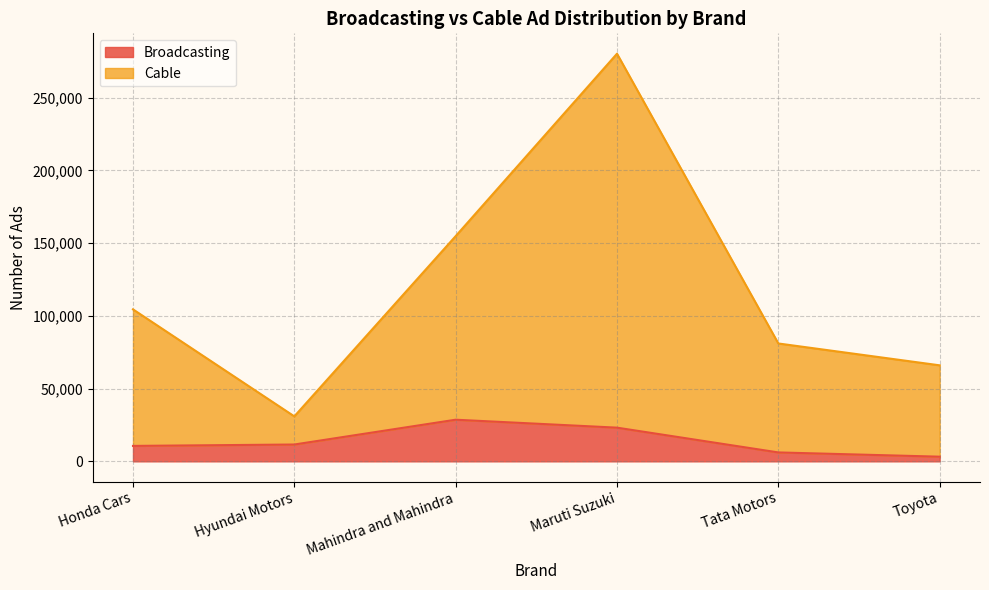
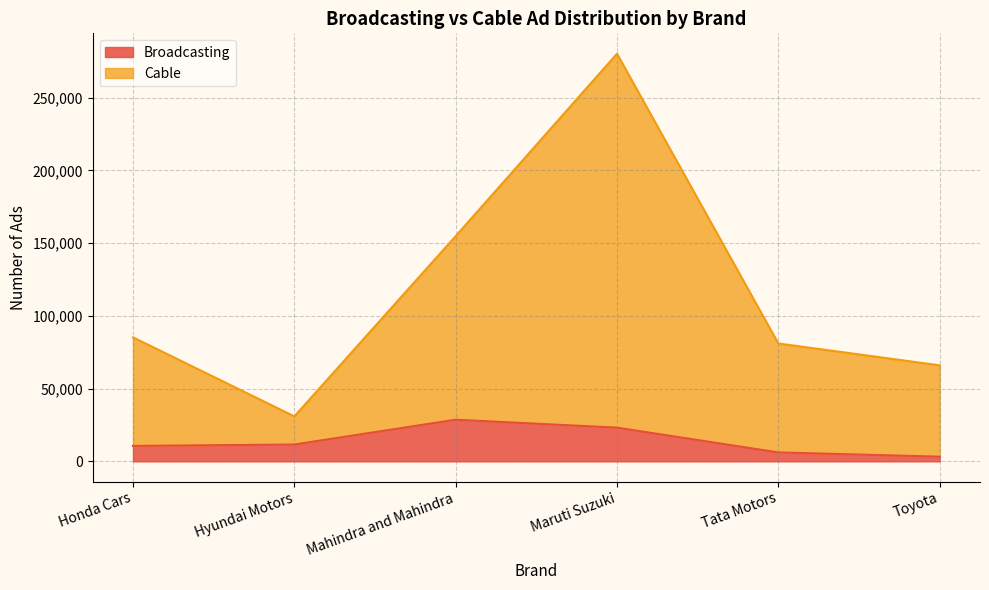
  {
    "Broadcasting": {
      "Honda Cars": "11,000",
      "Hyundai Motors": "12,000",
      "Mahindra and Mahindra": "29,000",
      "Maruti Suzuki": "23,000",
      "Tata Motors": "6,000",
      "Toyota": "3,000"
    },
    "Cable": {
-     "Honda Cars": "94,000",
+     "Honda Cars": "75,000",
      "Hyundai Motors": "19,000",
      "Mahindra and Mahindra": "126,000",
      "Maruti Suzuki": "257,000",
      "Tata Motors": "75,000",
      "Toyota": "63,000"
    }
  }
